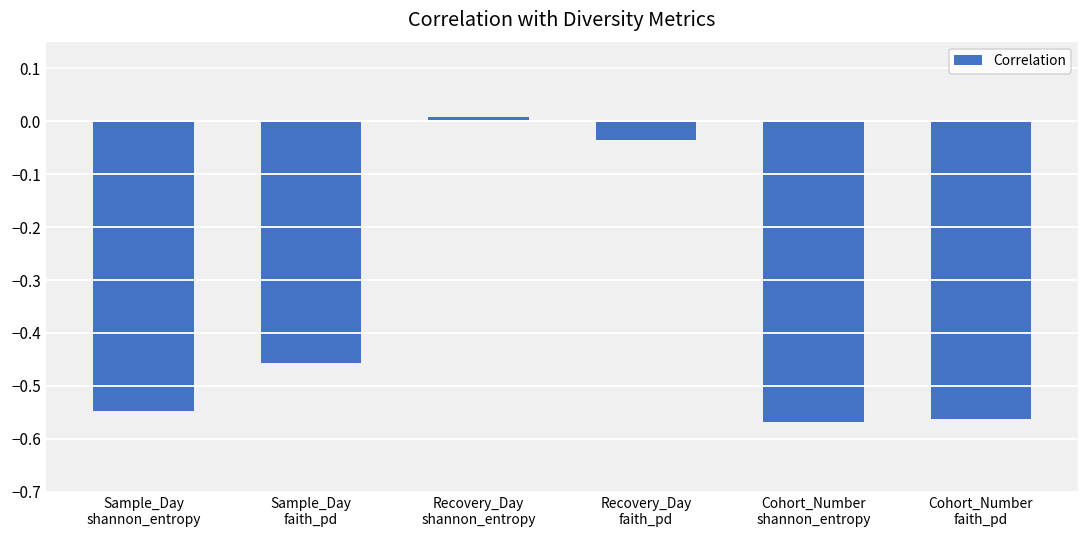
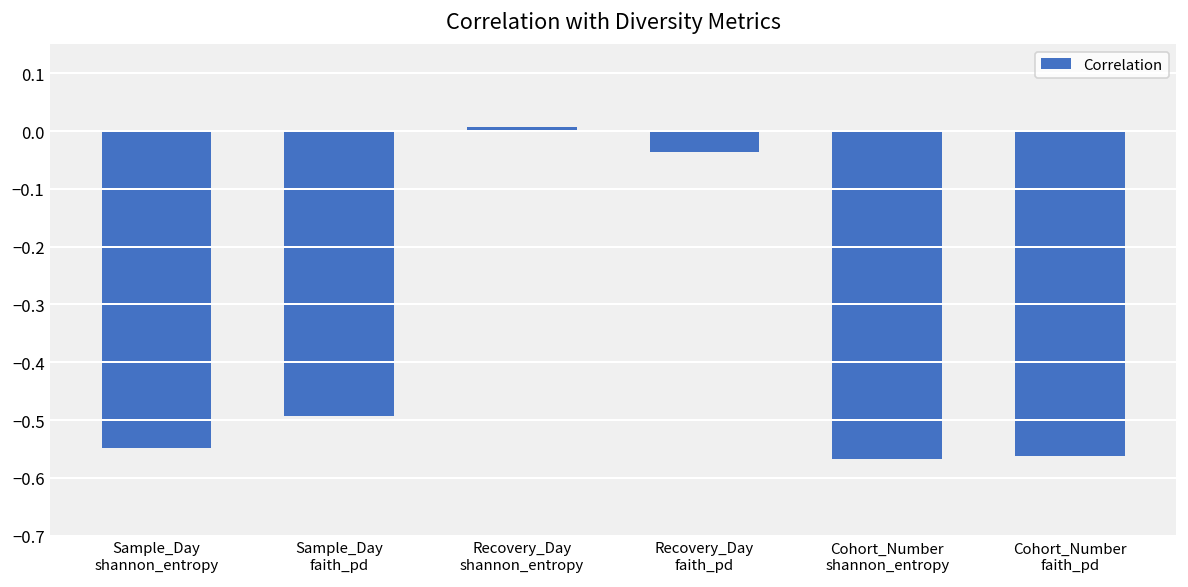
  {
    "Sample_Day shannon_entropy": -0.55,
-   "Sample_Day faith_pd": -0.46,
+   "Sample_Day faith_pd": -0.49,
    "Recovery_Day shannon_entropy": 0.01,
    "Recovery_Day faith_pd": -0.04,
    "Cohort_Number shannon_entropy": -0.57,
    "Cohort_Number faith_pd": -0.56
  }
